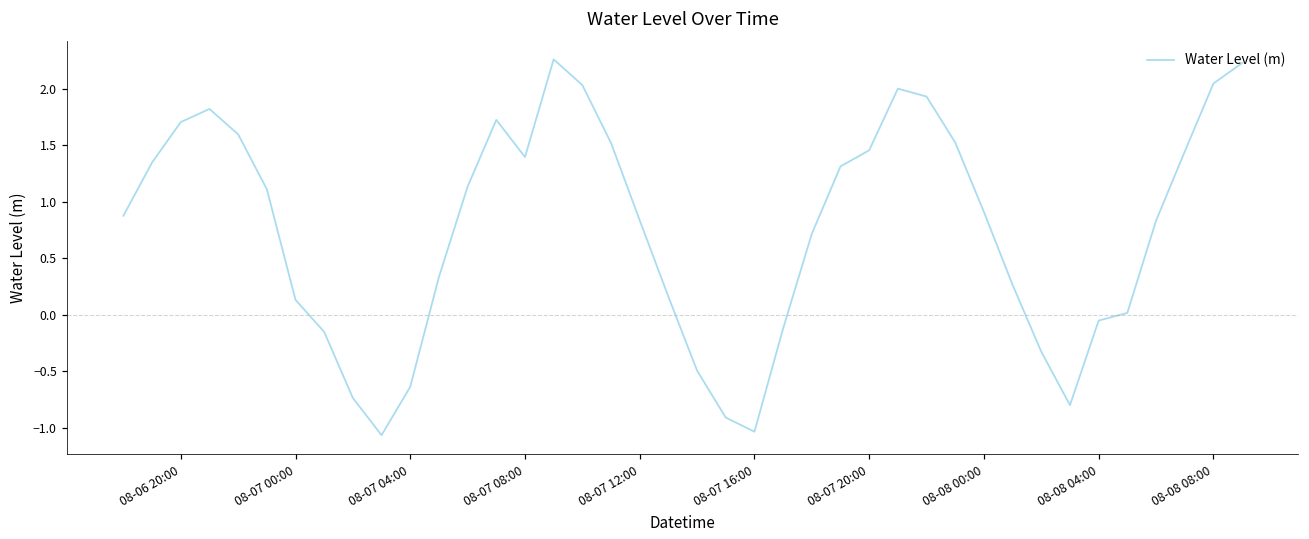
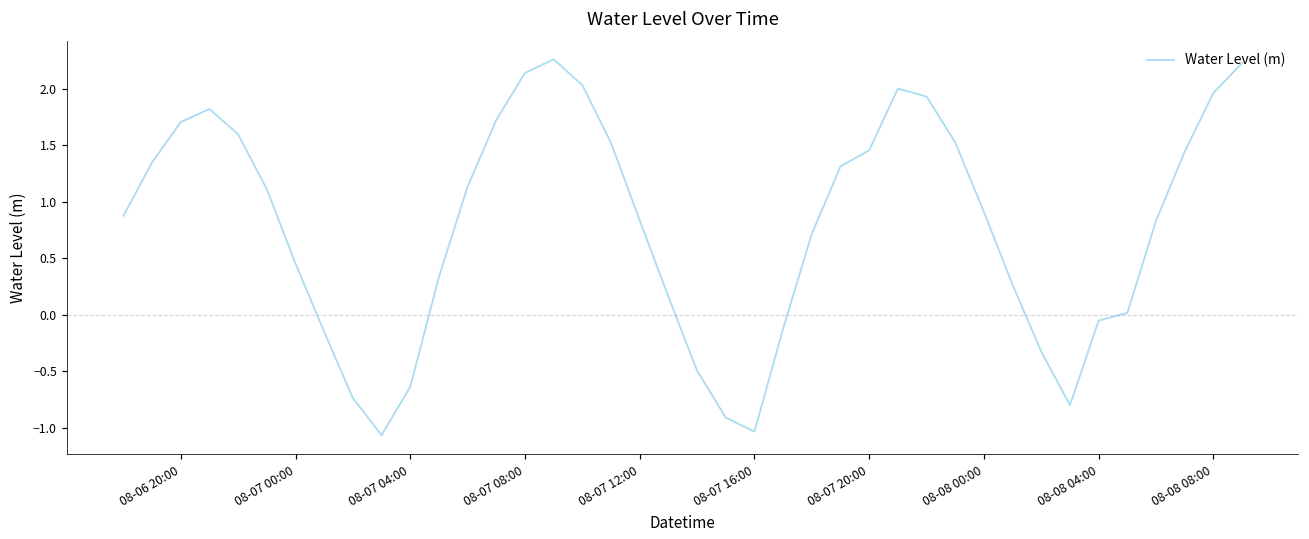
  {
    "08-06 20:00": 1.70,
-   "08-07 00:00": 0.13,
+   "08-07 00:00": 0.45,
    "08-07 04:00": -0.64,
-   "08-07 08:00": 1.39,
+   "08-07 08:00": 2.14,
    "08-07 12:00": 0.83,
    "08-07 16:00": -1.04,
    "08-07 20:00": 1.45,
    "08-08 00:00": 0.91,
    "08-08 04:00": -0.05,
-   "08-08 08:00": 2.04
+   "08-08 08:00": 1.96
  }
